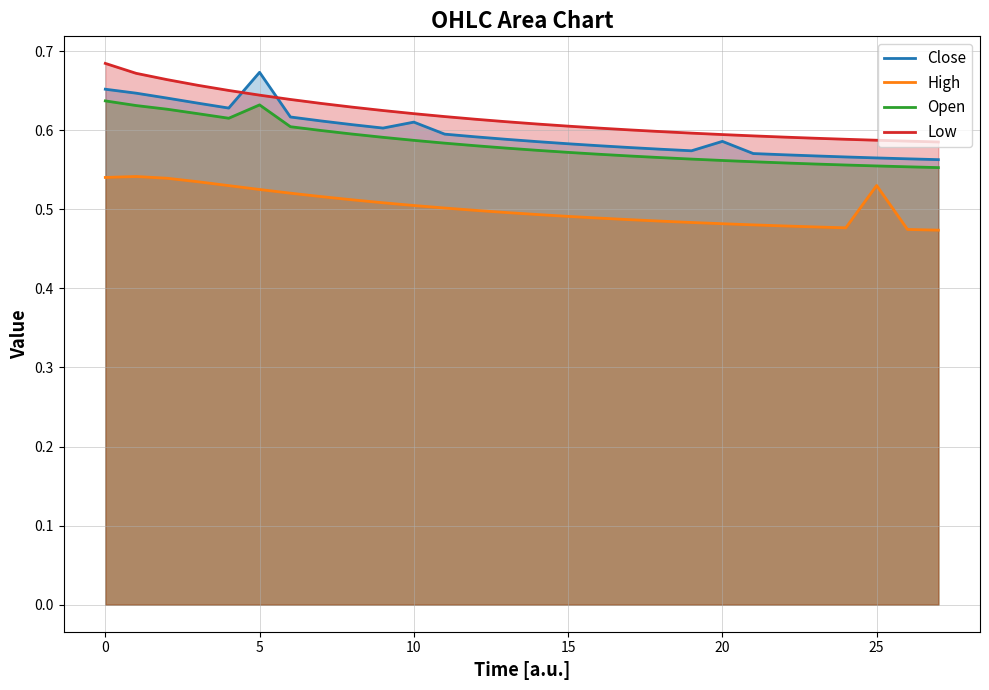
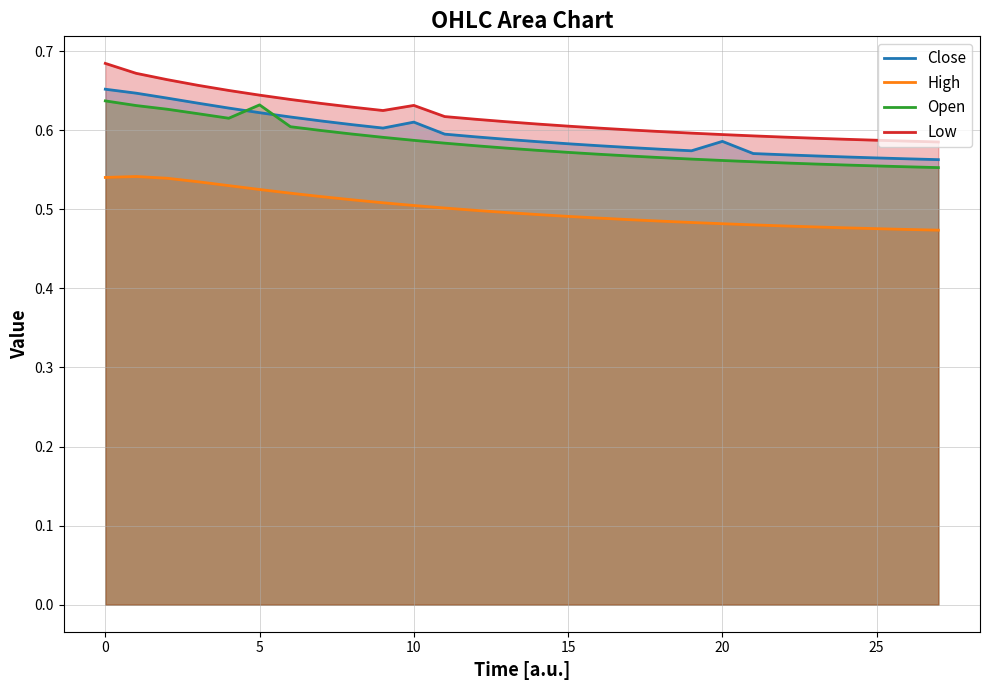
  {
    "Close": {
      "0": 0.65,
-     "5": 0.67,
+     "5": 0.62,
      "10": 0.61,
      "15": 0.58,
      "20": 0.59,
      "25": 0.57
    },
    "High": {
      "0": 0.54,
      "5": 0.53,
      "10": 0.50,
      "15": 0.49,
      "20": 0.48,
-     "25": 0.53
+     "25": 0.48
    },
    "Open": {
      "0": 0.64,
      "5": 0.63,
      "10": 0.59,
      "15": 0.57,
      "20": 0.56,
      "25": 0.55
    },
    "Low": {
      "0": 0.68,
      "5": 0.64,
-     "10": 0.62,
+     "10": 0.63,
      "15": 0.61,
      "20": 0.59,
      "25": 0.59
    }
  }
